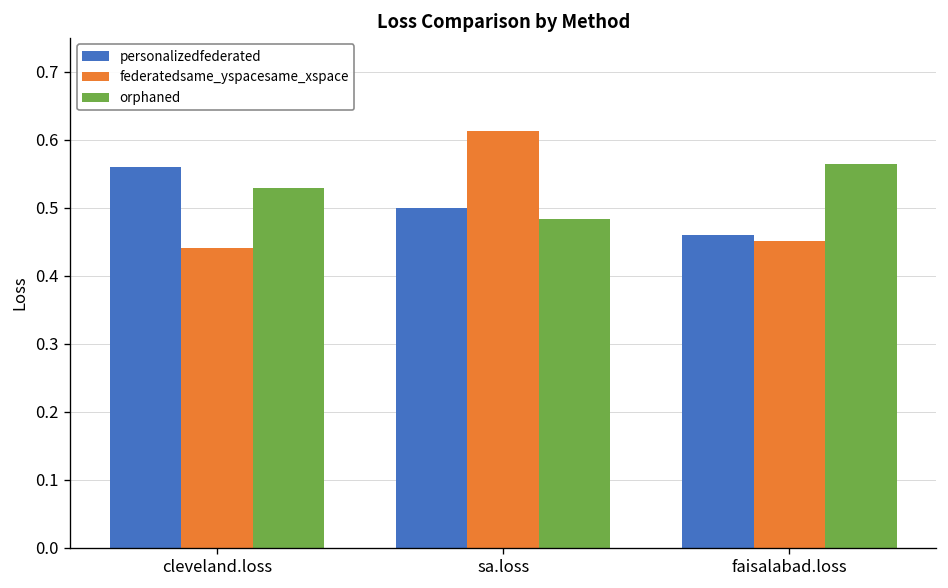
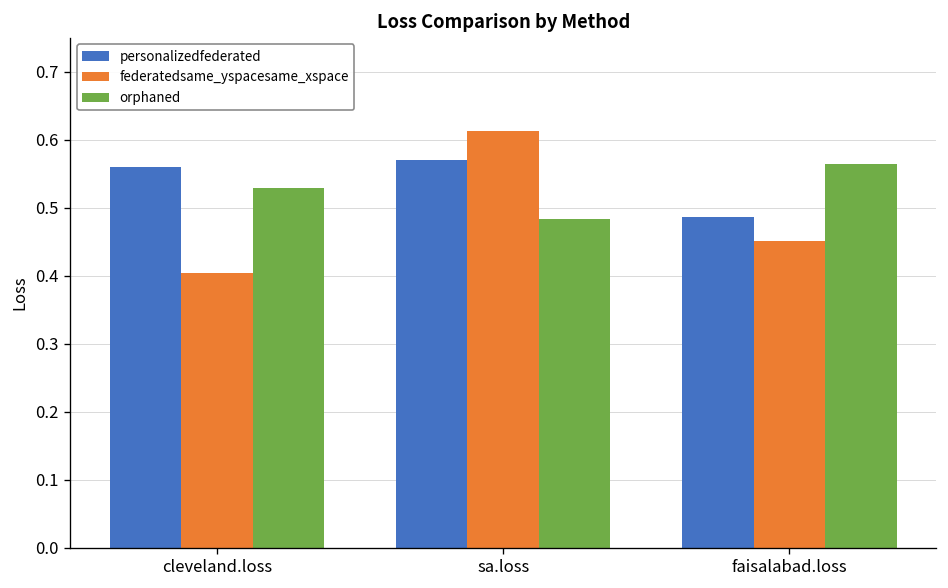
  {
    "personalizedfederated": {
      "cleveland.loss": 0.56,
-     "sa.loss": 0.50,
-     "faisalabad.loss": 0.46
+     "sa.loss": 0.57,
+     "faisalabad.loss": 0.49
    },
    "federatedsame_yspacesame_xspace": {
-     "cleveland.loss": 0.44,
+     "cleveland.loss": 0.40,
      "sa.loss": 0.61,
      "faisalabad.loss": 0.45
    },
    "orphaned": {
      "cleveland.loss": 0.53,
      "sa.loss": 0.48,
      "faisalabad.loss": 0.56
    }
  }
